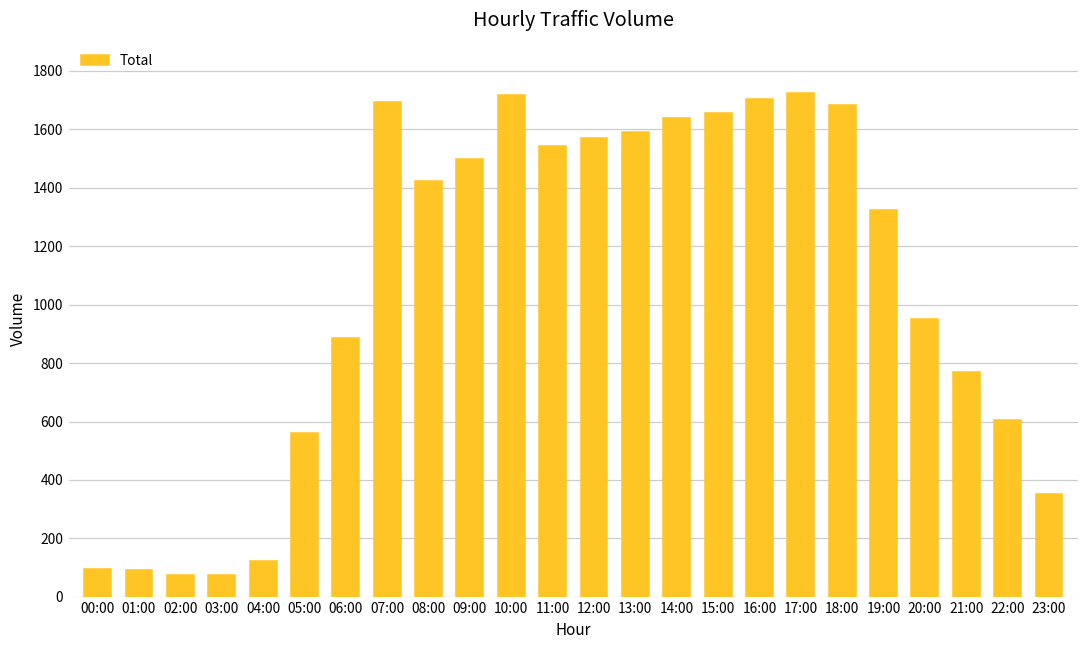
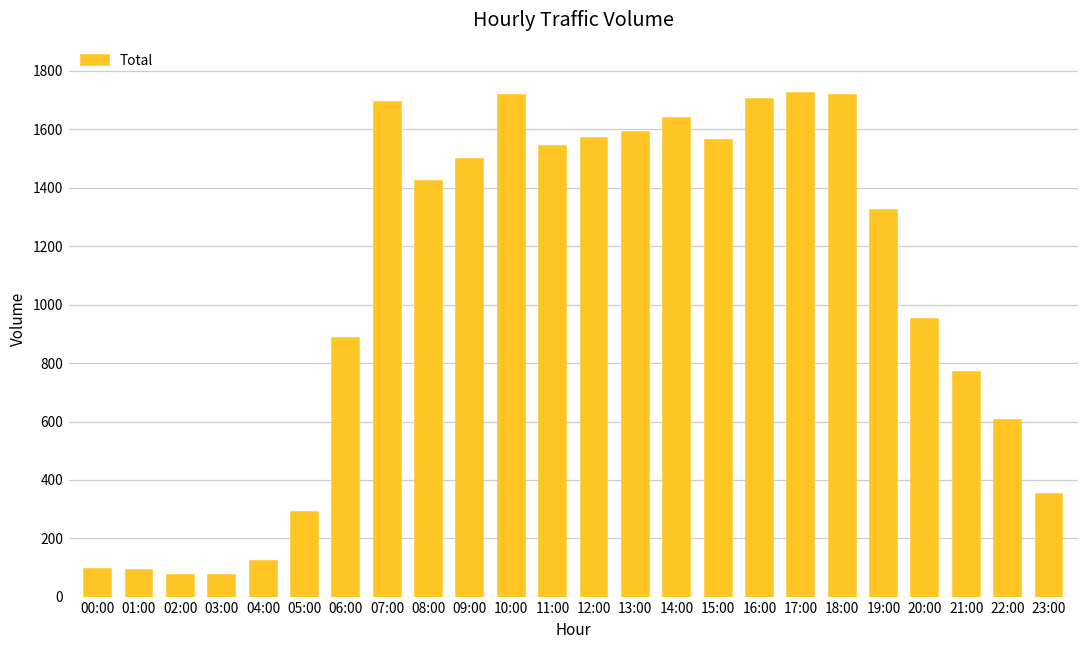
  {
    "00:00": 100,
    "01:00": 90,
    "02:00": 70,
    "03:00": 80,
    "04:00": 120,
-   "05:00": 560,
+   "05:00": 290,
    "06:00": 890,
    "07:00": 1690,
    "08:00": 1420,
    "09:00": 1500,
    "10:00": 1720,
    "11:00": 1540,
    "12:00": 1570,
    "13:00": 1590,
    "14:00": 1640,
-   "15:00": 1660,
+   "15:00": 1560,
    "16:00": 1700,
    "17:00": 1730,
-   "18:00": 1680,
+   "18:00": 1720,
    "19:00": 1330,
    "20:00": 950,
    "21:00": 770,
    "22:00": 600,
    "23:00": 350
  }
